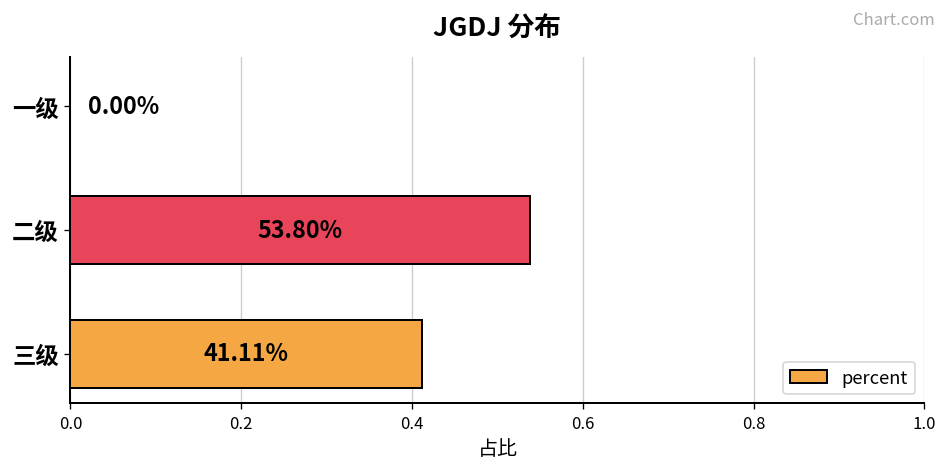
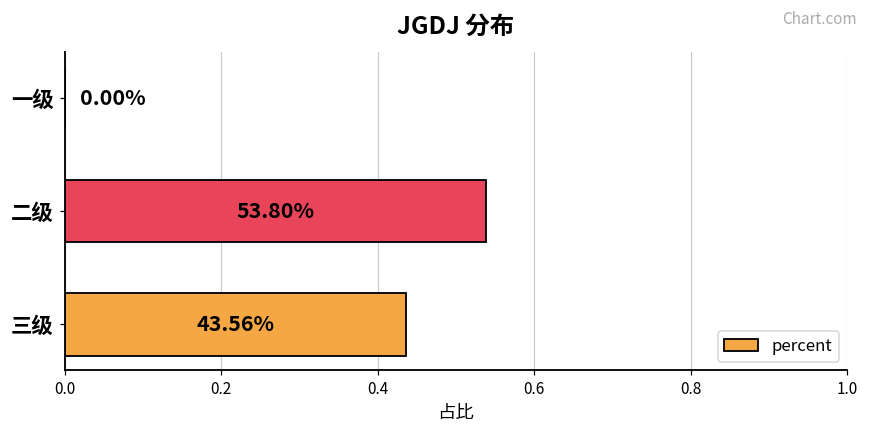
  {
    "一级": "0.00%",
    "二级": "53.80%",
-   "三级": "41.11%"
+   "三级": "43.56%"
  }
